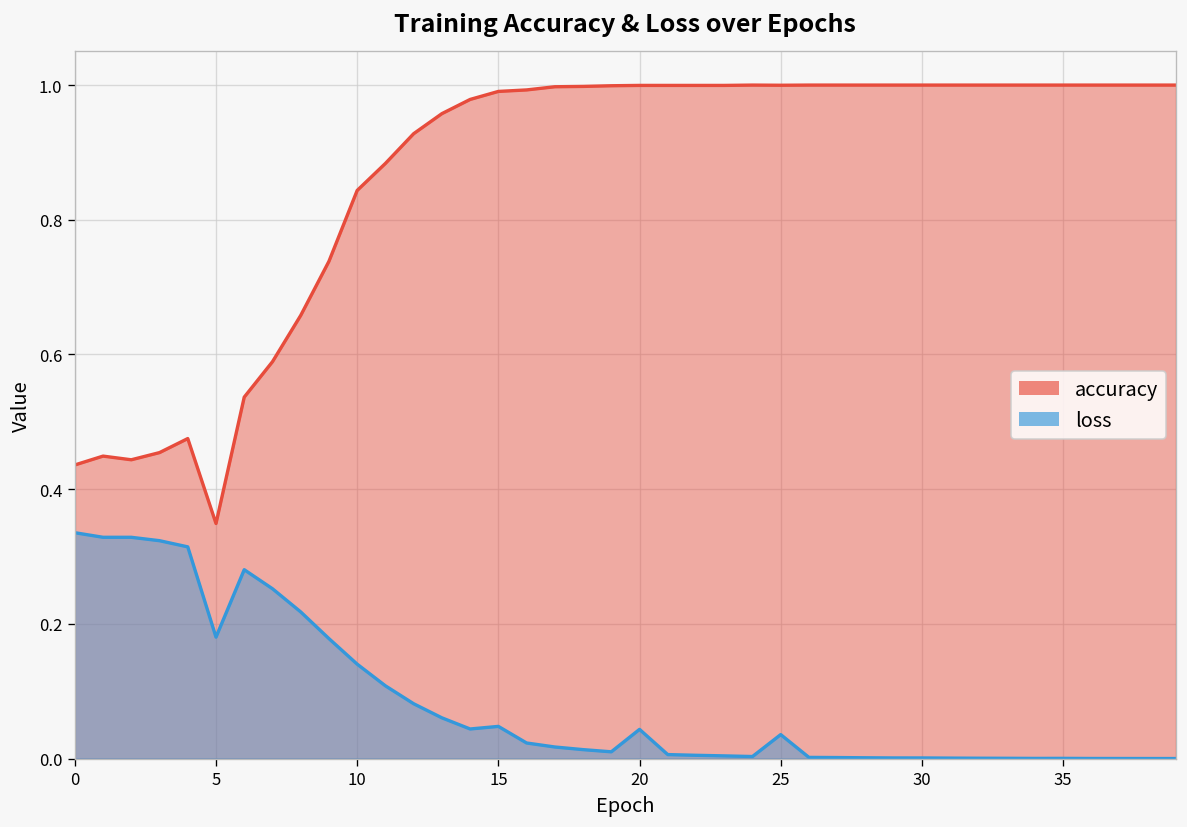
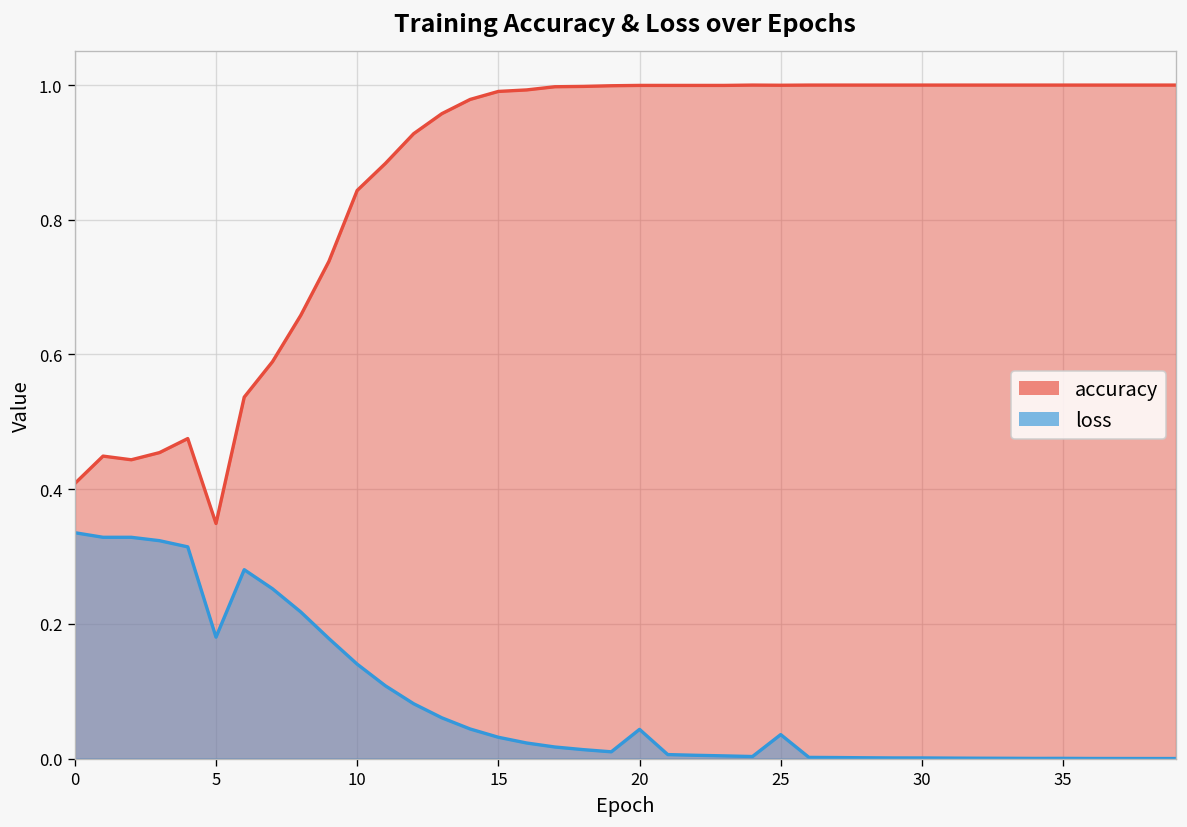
  {
    "accuracy": {
-     "0": 0.44,
+     "0": 0.41,
      "5": 0.35,
      "10": 0.84,
      "15": 0.99,
      "20": 1.00,
      "25": 1.00,
      "30": 1.00,
      "35": 1.00
    },
    "loss": {
      "0": 0.34,
      "5": 0.18,
      "10": 0.14,
-     "15": 0.05,
+     "15": 0.03,
      "20": 0.04,
      "25": 0.04,
      "30": 0.00,
      "35": 0.00
    }
  }
